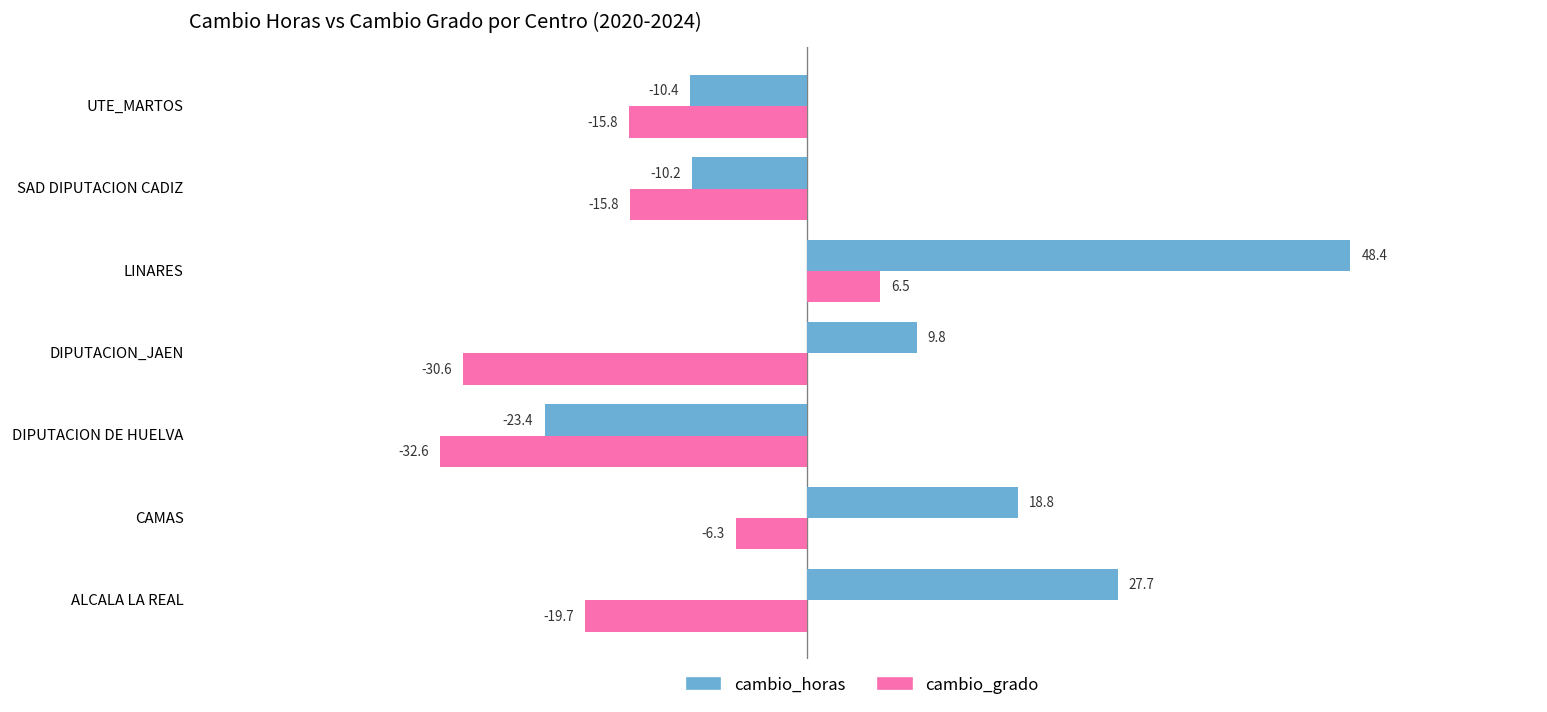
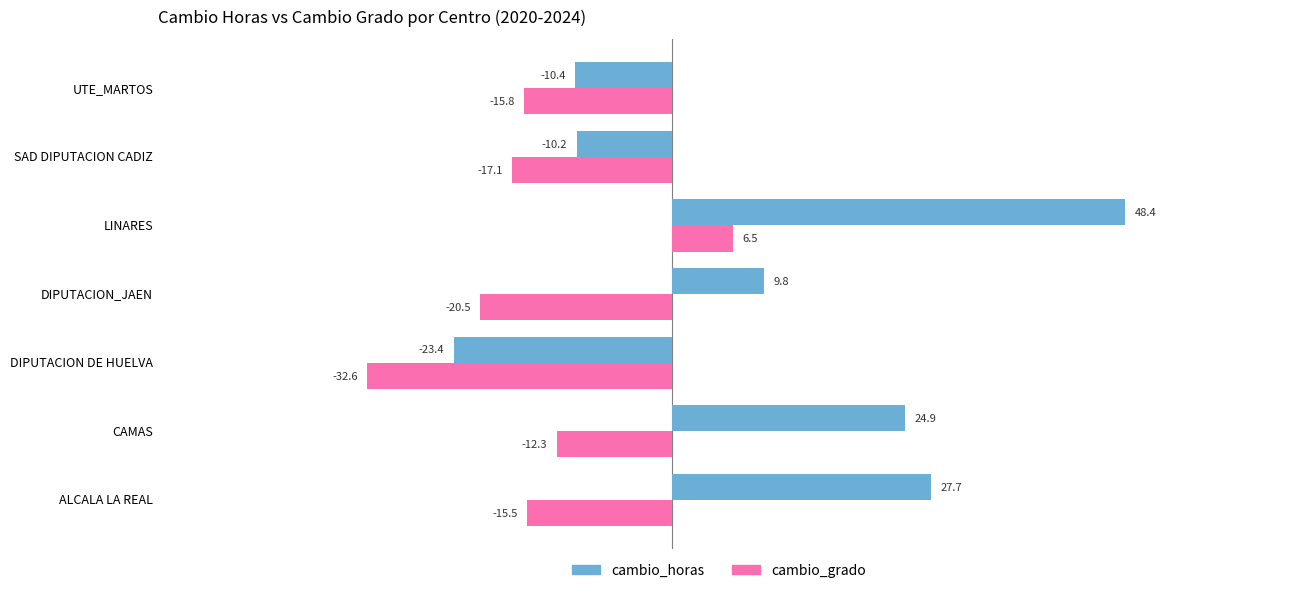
  {
    "cambio_horas": {
      "UTE_MARTOS": -10.4,
      "SAD DIPUTACION CADIZ": -10.2,
      "LINARES": 48.4,
      "DIPUTACION_JAEN": 9.8,
      "DIPUTACION DE HUELVA": -23.4,
-     "CAMAS": 18.8,
+     "CAMAS": 24.9,
      "ALCALA LA REAL": 27.7
    },
    "cambio_grado": {
      "UTE_MARTOS": -15.8,
-     "SAD DIPUTACION CADIZ": -15.8,
+     "SAD DIPUTACION CADIZ": -17.1,
      "LINARES": 6.5,
-     "DIPUTACION_JAEN": -30.6,
+     "DIPUTACION_JAEN": -20.5,
      "DIPUTACION DE HUELVA": -32.6,
-     "CAMAS": -6.3,
-     "ALCALA LA REAL": -19.7
+     "CAMAS": -12.3,
+     "ALCALA LA REAL": -15.5
    }
  }
